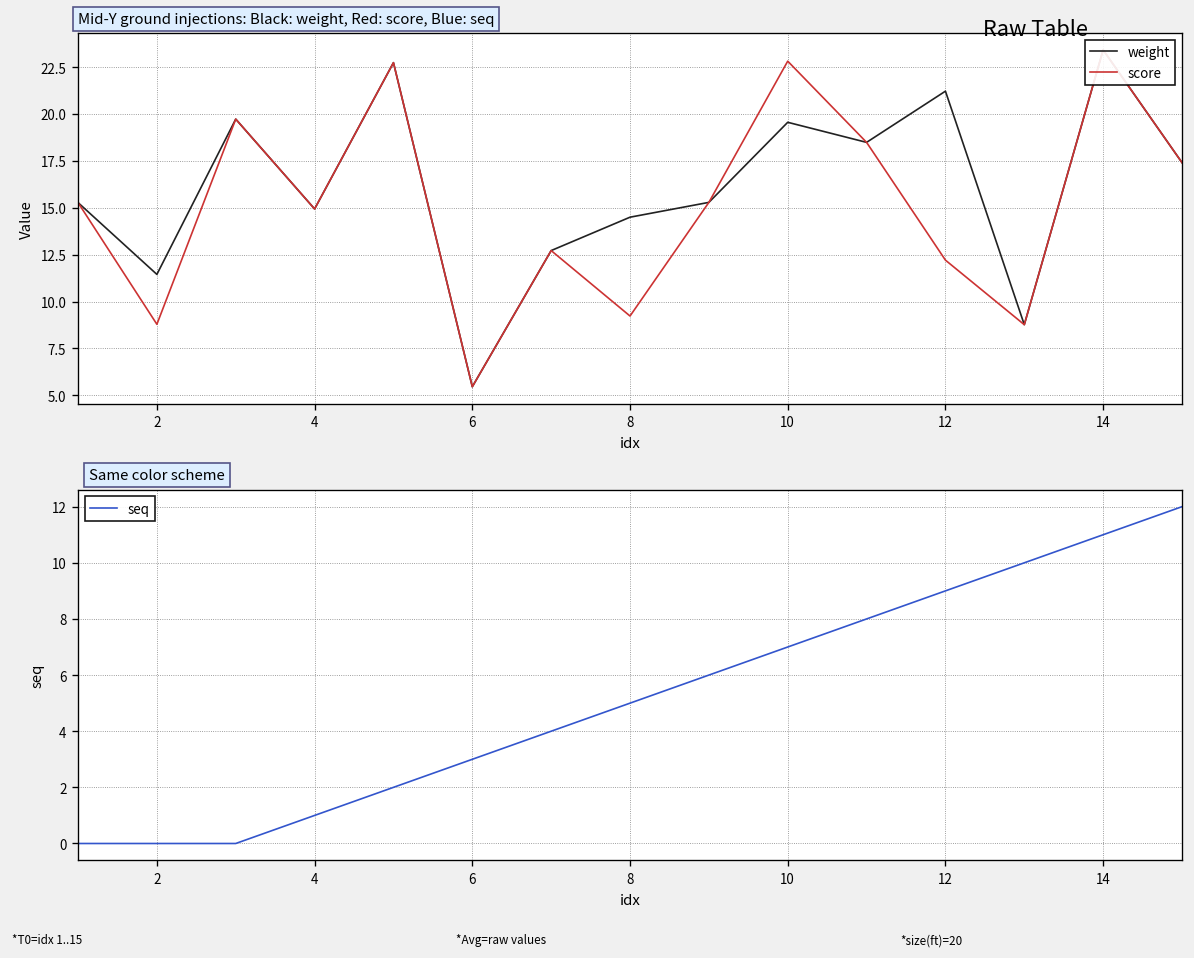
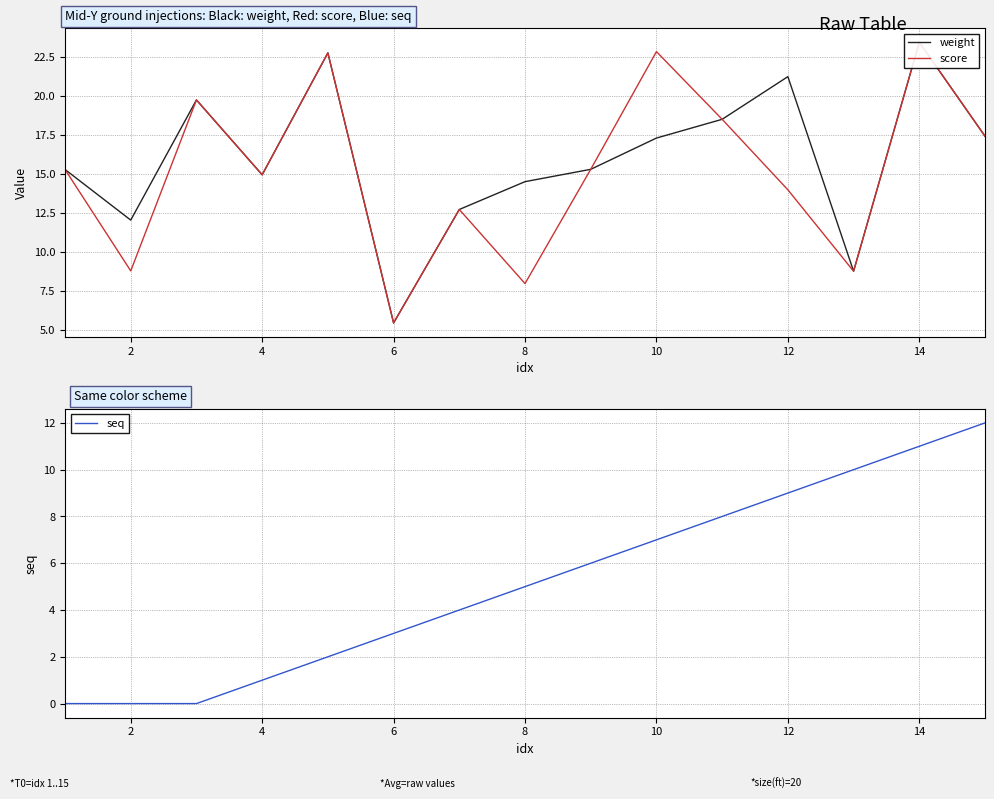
  {
    "Mid-Y ground injections: Black: weight, Red: score, Blue: seq": {
      "weight": {
-       "2": 11.5,
+       "2": 12.0,
        "8": 14.5,
-       "10": 19.6,
+       "10": 17.3,
        "12": 21.2
      },
      "score": {
        "2": 8.8,
-       "8": 9.2,
+       "8": 8.0,
        "10": 22.8,
-       "12": 12.2
+       "12": 14.0
      }
    }
  }
